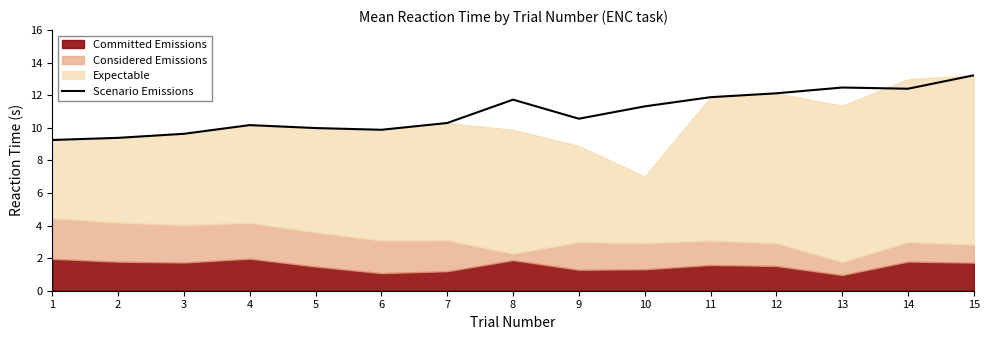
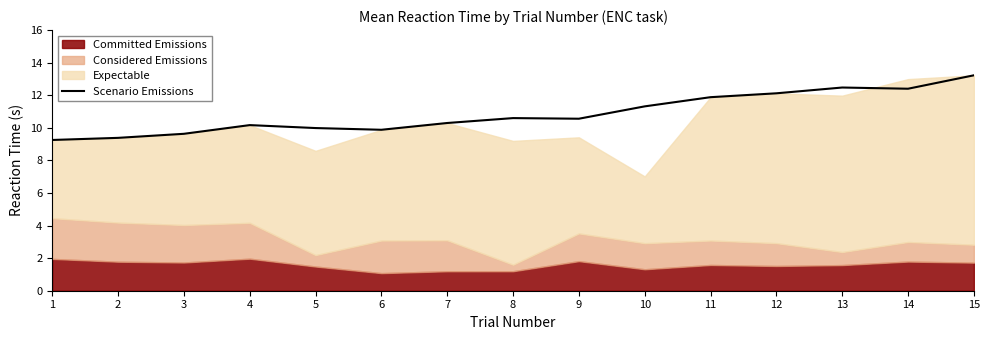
  {
    "Committed Emissions": {
      "1": 2.0,
      "2": 1.8,
      "3": 1.7,
      "4": 2.0,
      "5": 1.5,
      "6": 1.1,
      "7": 1.2,
-     "8": 1.9,
-     "9": 1.3,
+     "8": 1.2,
+     "9": 1.8,
      "10": 1.3,
      "11": 1.6,
      "12": 1.5,
-     "13": 1.0,
+     "13": 1.6,
      "14": 1.8,
      "15": 1.7
    },
    "Scenario Emissions": {
-     "8": 11.7,
+     "8": 10.6,
      "9": 10.6,
      "10": 11.3,
      "13": 12.5,
      "14": 12.4
    },
    "Considered Emissions": {
      "1": 2.5,
      "2": 2.4,
      "3": 2.3,
      "4": 2.2,
-     "5": 2.1,
+     "5": 0.7,
      "6": 2.0,
      "7": 1.9,
      "8": 0.4,
      "9": 1.7,
      "10": 1.6,
      "11": 1.5,
      "12": 1.4,
      "13": 0.8,
      "14": 1.2,
      "15": 1.1
    },
    "Expectable": {
      "8": 7.6,
      "9": 5.9,
      "10": 4.1,
      "13": 9.6,
      "14": 10.0
    }
  }
